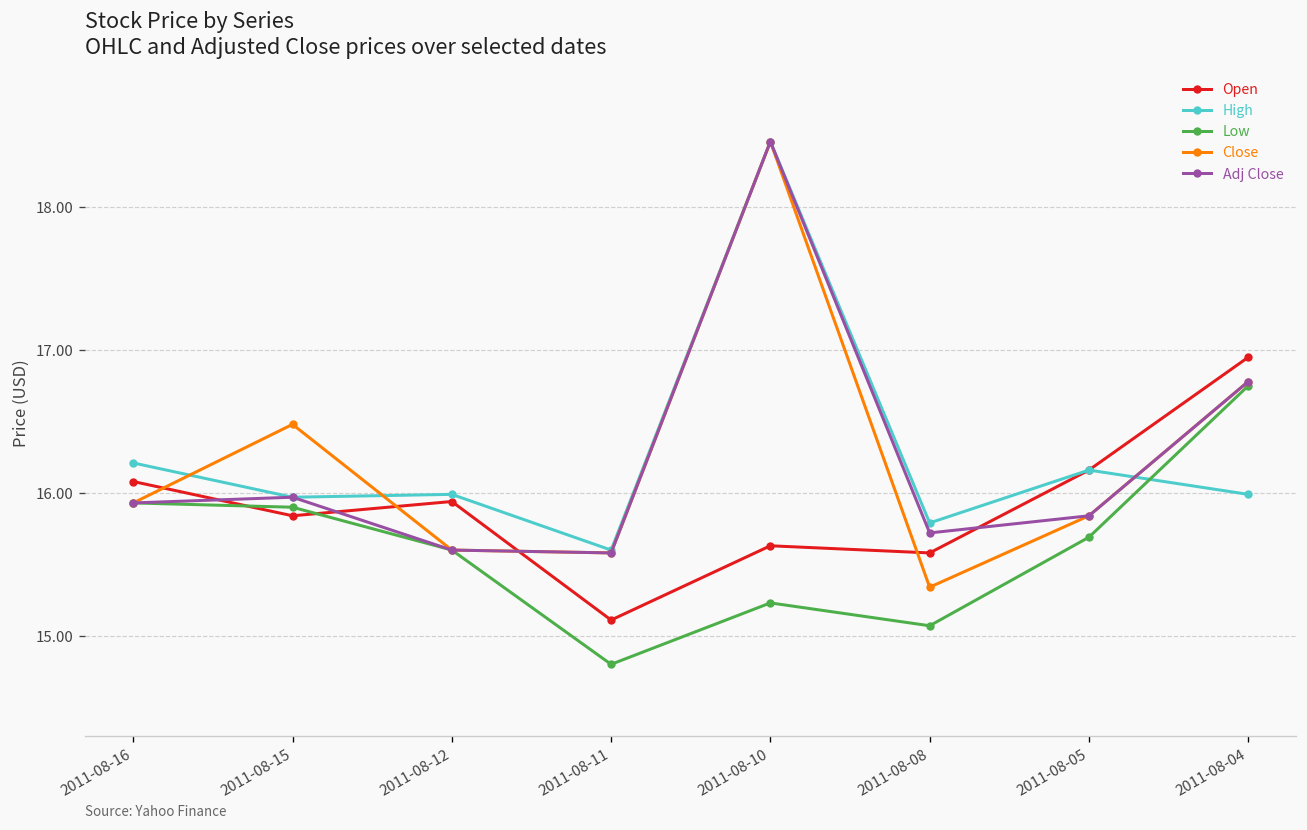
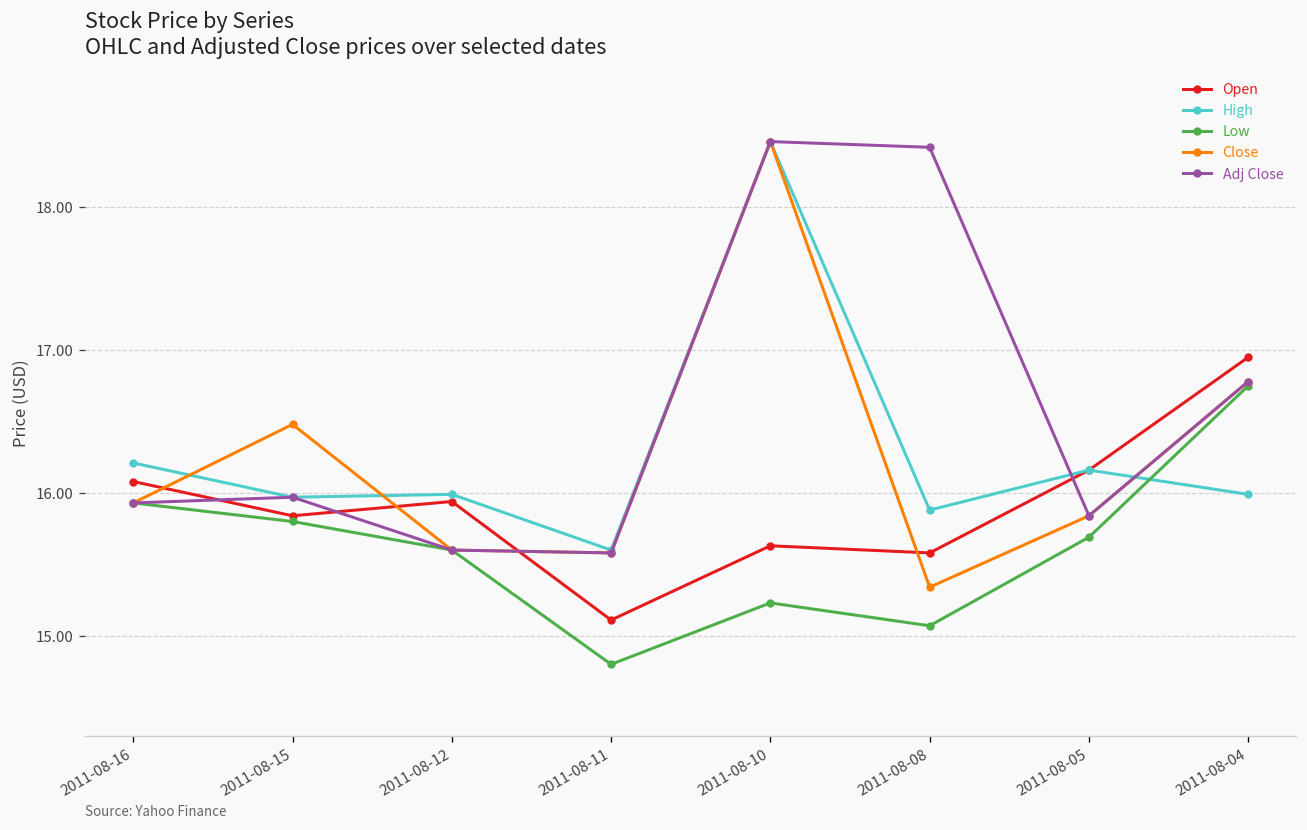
  {
    "Open": {
      "2011-08-16": 16.08,
      "2011-08-15": 15.84,
      "2011-08-12": 15.94,
      "2011-08-11": 15.11,
      "2011-08-10": 15.63,
      "2011-08-08": 15.58,
      "2011-08-04": 16.95
    },
    "High": {
      "2011-08-16": 16.21,
      "2011-08-12": 15.99,
-     "2011-08-08": 15.79,
+     "2011-08-08": 15.88,
      "2011-08-04": 15.99
    },
    "Low": {
-     "2011-08-15": 15.9,
+     "2011-08-15": 15.8,
      "2011-08-11": 14.8,
      "2011-08-10": 15.23,
      "2011-08-08": 15.07,
      "2011-08-05": 15.7,
      "2011-08-04": 16.75
    },
    "Close": {
      "2011-08-15": 16.48,
      "2011-08-08": 15.34
    },
    "Adj Close": {
-     "2011-08-08": 15.72
+     "2011-08-08": 18.42
    }
  }
